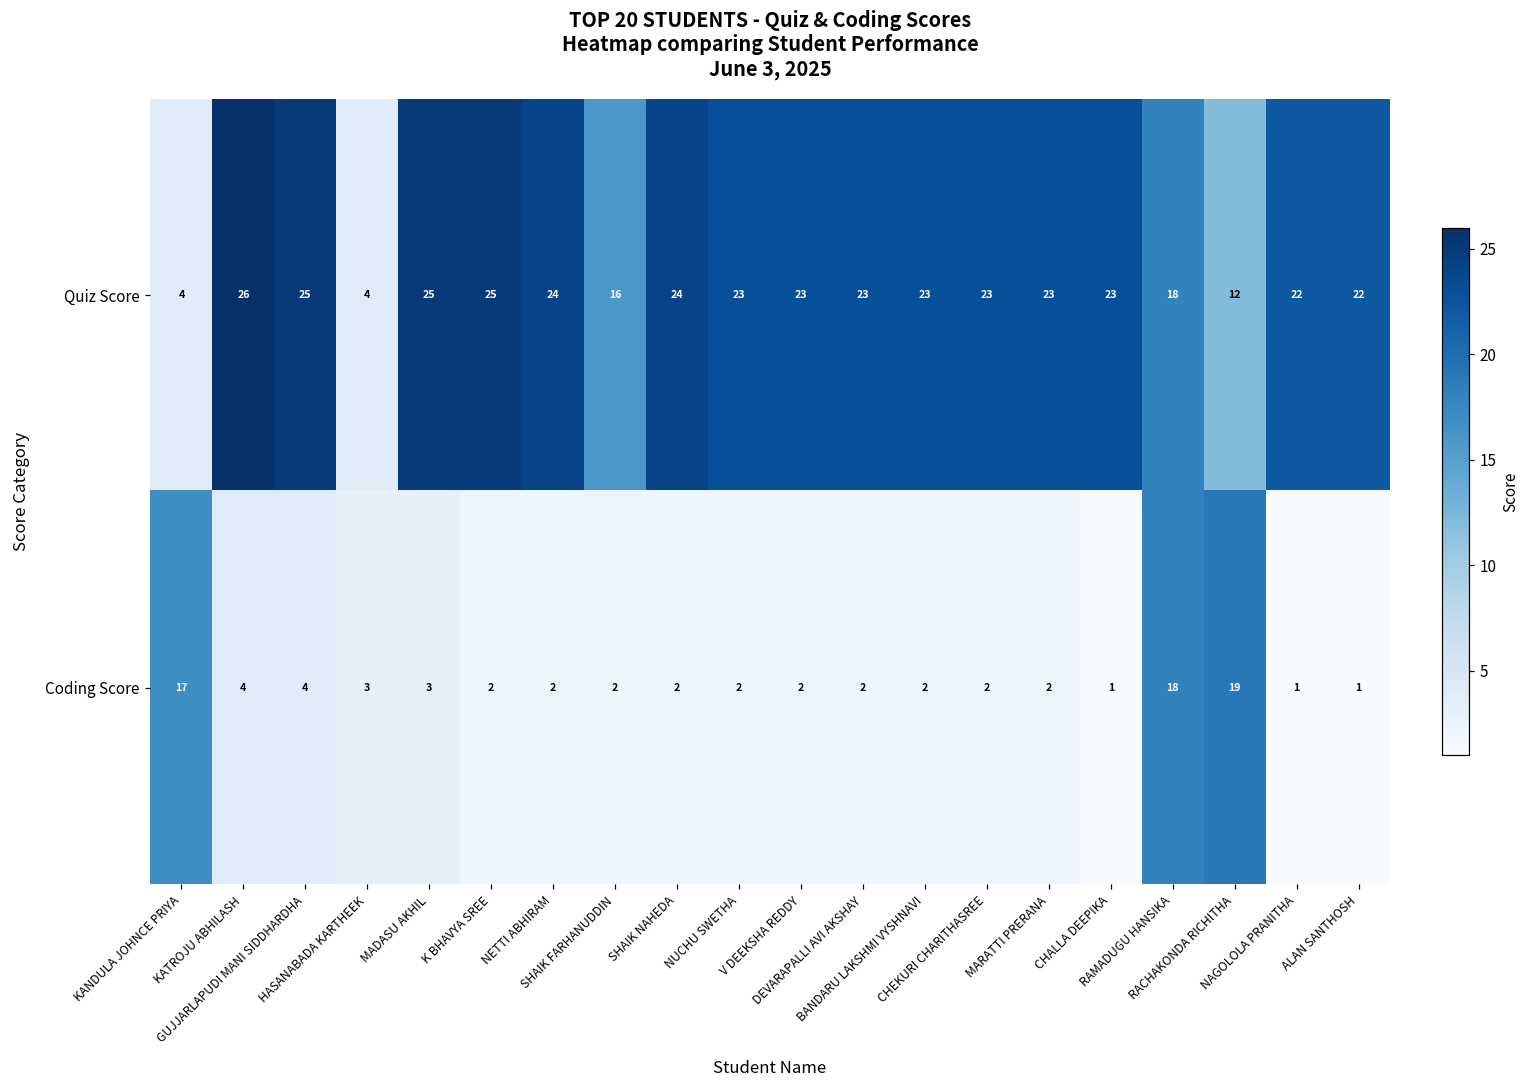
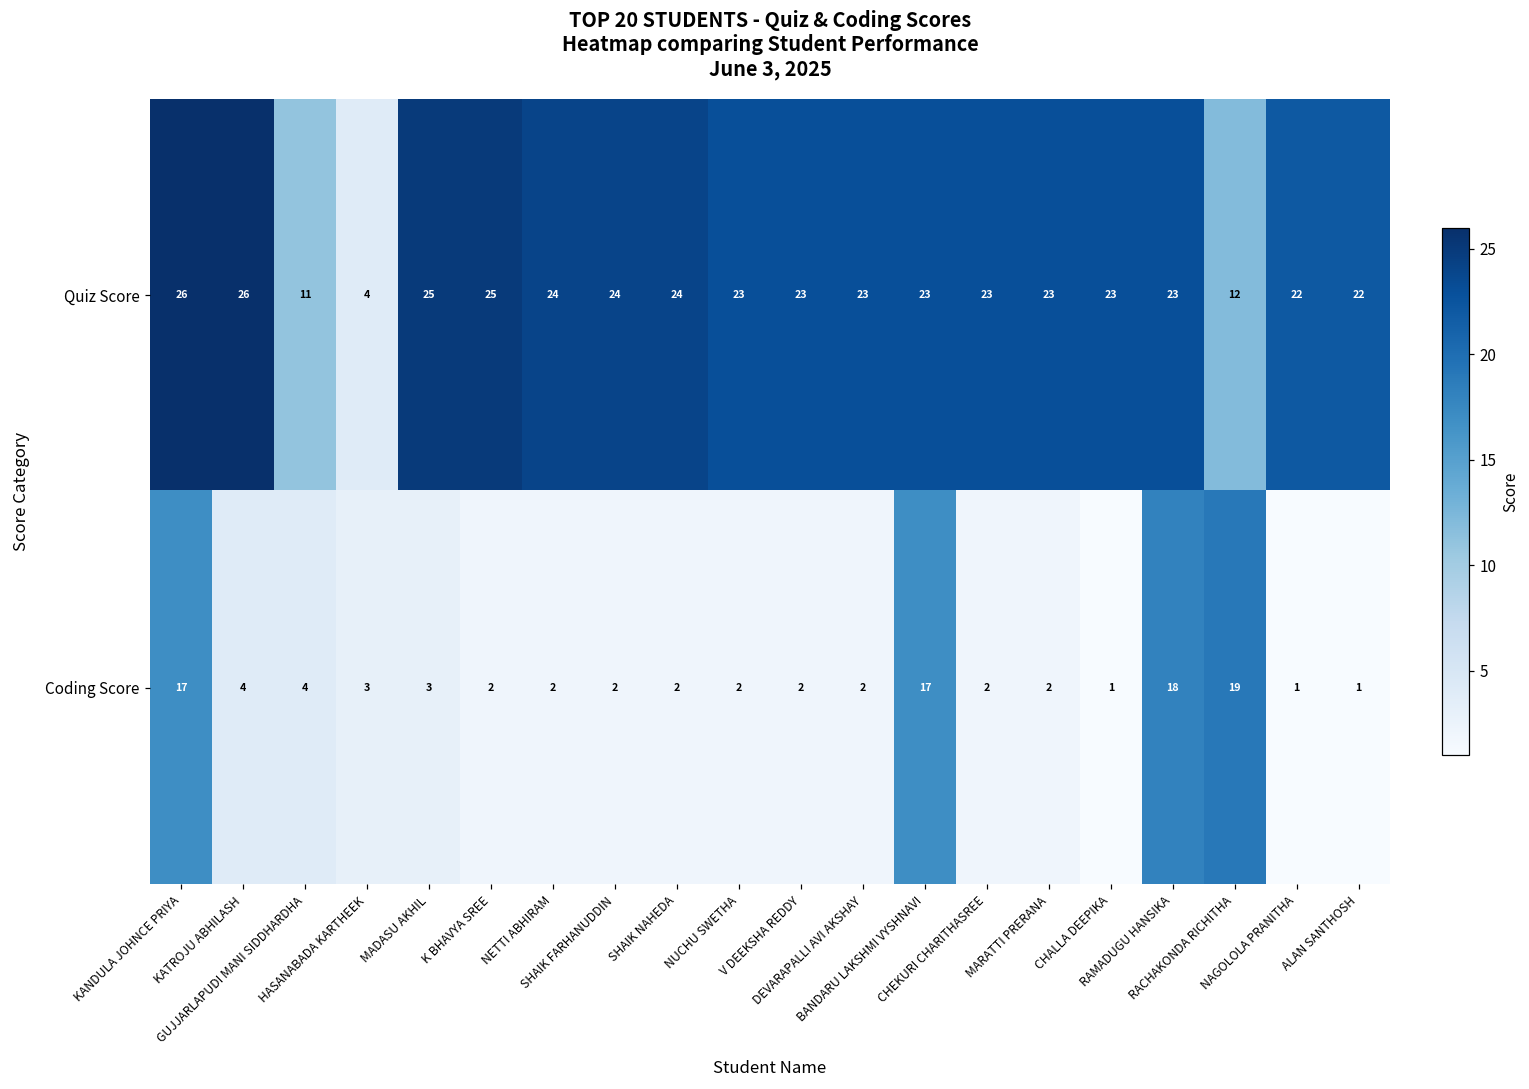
  {
    "Quiz Score": {
-     "KANDULA JOHNCE PRIYA": 4,
+     "KANDULA JOHNCE PRIYA": 26,
      "KATROJU ABHILASH": 26,
-     "GUJJARLAPUDI MANI SIDDHARDHA": 25,
+     "GUJJARLAPUDI MANI SIDDHARDHA": 11,
      "HASANABADA KARTHEEK": 4,
      "MADASU AKHIL": 25,
      "K BHAVYA SREE": 25,
      "NETTI ABHIRAM": 24,
-     "SHAIK FARHANUDDIN": 16,
+     "SHAIK FARHANUDDIN": 24,
      "SHAIK NAHEDA": 24,
      "NUCHU SWETHA": 23,
      "V DEEKSHA REDDY": 23,
      "DEVARAPALLI AVI AKSHAY": 23,
      "BANDARU LAKSHMI VYSHNAVI": 23,
      "CHEKURI CHARITHASREE": 23,
      "MARATTI PRERANA": 23,
      "CHALLA DEEPIKA": 23,
-     "RAMADUGU HANSIKA": 18,
+     "RAMADUGU HANSIKA": 23,
      "RACHAKONDA RICHITHA": 12,
      "NAGOLOLA PRANITHA": 22,
      "ALAN SANTHOSH": 22
    },
    "Coding Score": {
      "KANDULA JOHNCE PRIYA": 17,
      "KATROJU ABHILASH": 4,
      "GUJJARLAPUDI MANI SIDDHARDHA": 4,
      "HASANABADA KARTHEEK": 3,
      "MADASU AKHIL": 3,
      "K BHAVYA SREE": 2,
      "NETTI ABHIRAM": 2,
      "SHAIK FARHANUDDIN": 2,
      "SHAIK NAHEDA": 2,
      "NUCHU SWETHA": 2,
      "V DEEKSHA REDDY": 2,
      "DEVARAPALLI AVI AKSHAY": 2,
-     "BANDARU LAKSHMI VYSHNAVI": 2,
+     "BANDARU LAKSHMI VYSHNAVI": 17,
      "CHEKURI CHARITHASREE": 2,
      "MARATTI PRERANA": 2,
      "CHALLA DEEPIKA": 1,
      "RAMADUGU HANSIKA": 18,
      "RACHAKONDA RICHITHA": 19,
      "NAGOLOLA PRANITHA": 1,
      "ALAN SANTHOSH": 1
    }
  }
